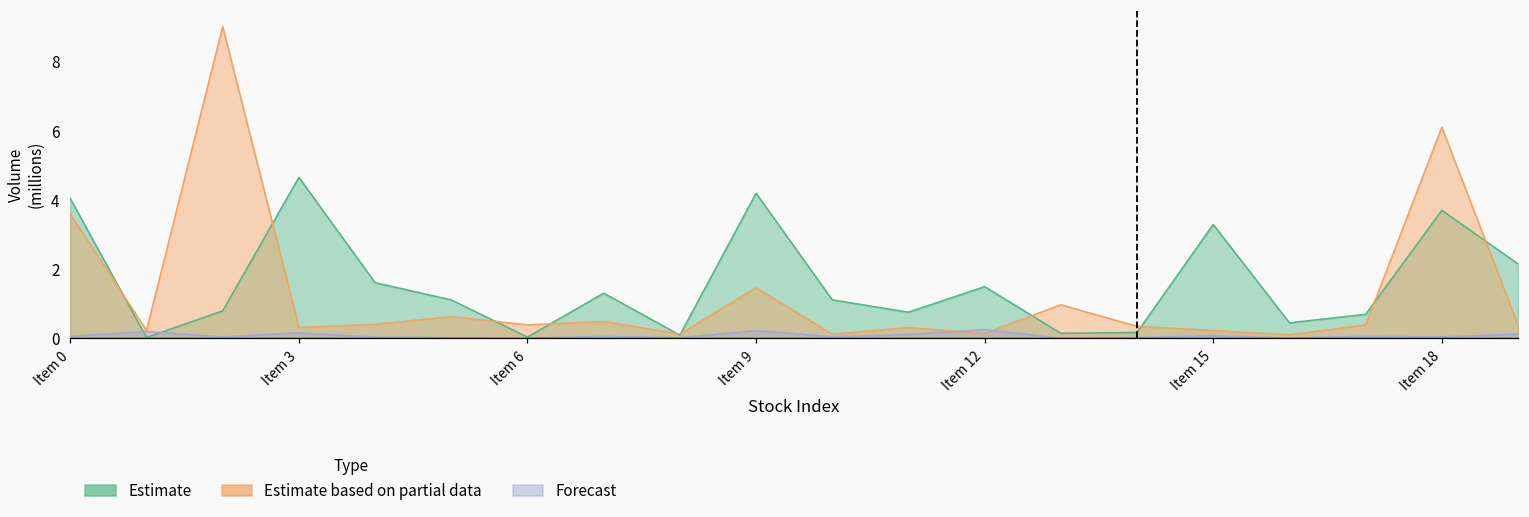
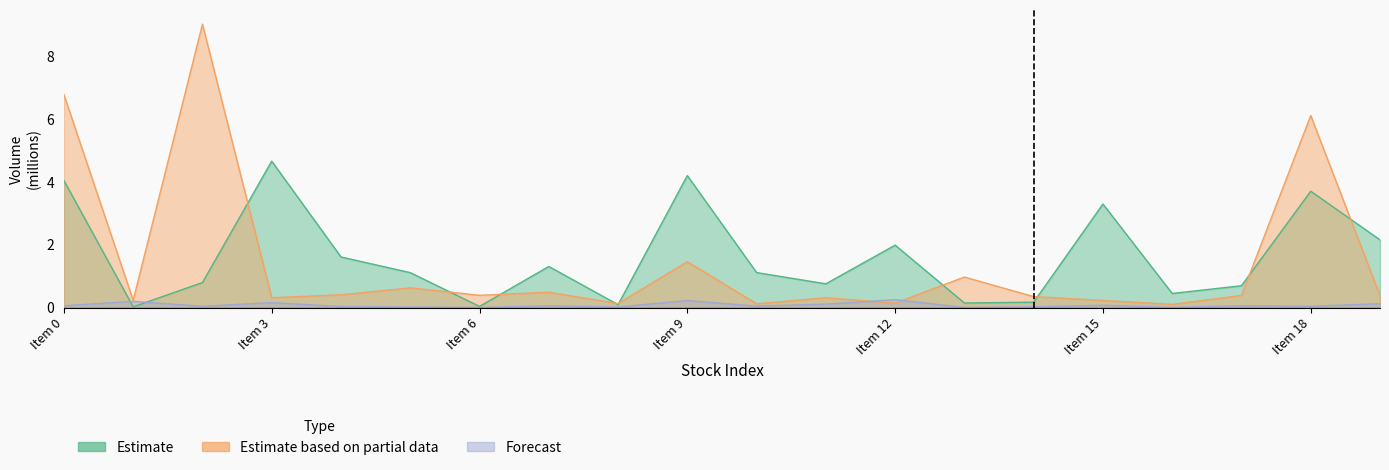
  {
    "Estimate": {
      "Item 0": 4.0,
      "Item 3": 4.7,
      "Item 9": 4.2,
-     "Item 12": 1.5,
+     "Item 12": 2.0,
      "Item 15": 3.3,
      "Item 18": 3.7
    },
    "Estimate based on partial data": {
-     "Item 0": 3.6,
+     "Item 0": 6.8,
      "Item 3": 0.3,
      "Item 6": 0.4,
      "Item 9": 1.5,
      "Item 12": 0.1,
      "Item 15": 0.2,
      "Item 18": 6.1
    },
    "Forecast": {
      "Item 0": 0.1,
      "Item 3": 0.2,
      "Item 9": 0.2,
      "Item 12": 0.3,
      "Item 15": 0.1,
      "Item 18": 0.0
    }
  }
